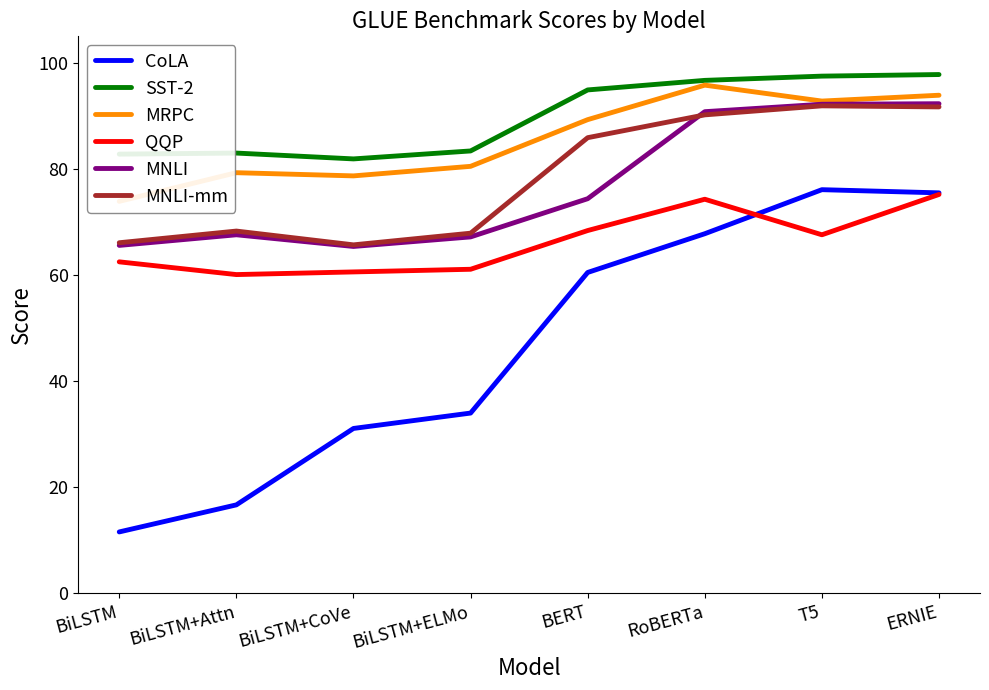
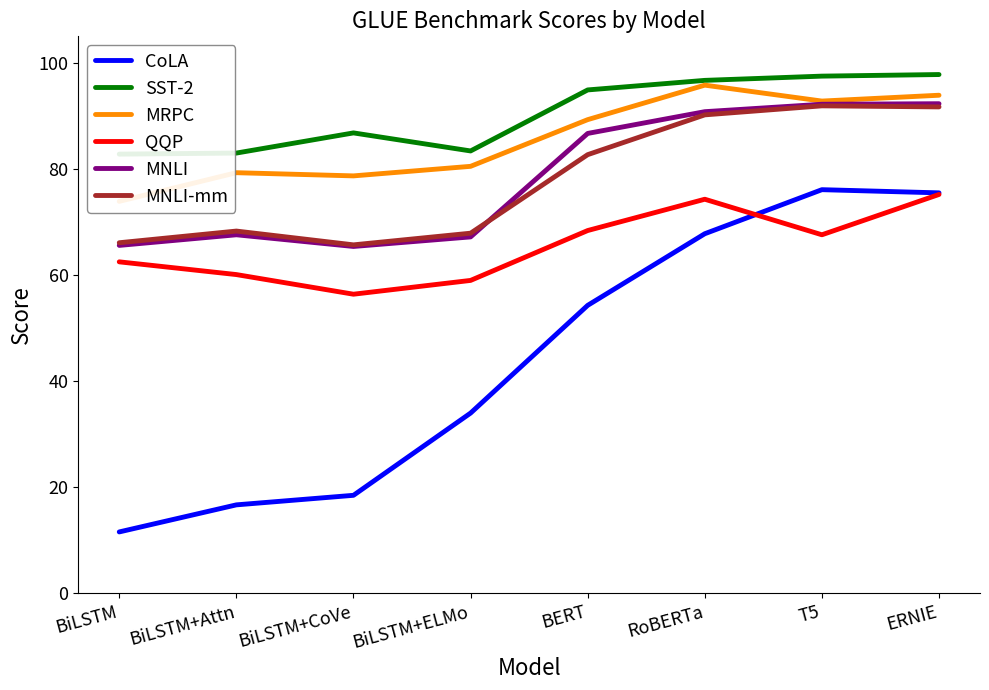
  {
    "CoLA": {
      "BiLSTM": 12,
      "BiLSTM+Attn": 17,
-     "BiLSTM+CoVe": 31,
+     "BiLSTM+CoVe": 19,
      "BiLSTM+ELMo": 34,
-     "BERT": 61,
+     "BERT": 54,
      "RoBERTa": 68,
      "T5": 76
    },
    "SST-2": {
      "BiLSTM+Attn": 83,
-     "BiLSTM+CoVe": 82,
+     "BiLSTM+CoVe": 87,
      "BiLSTM+ELMo": 83,
      "BERT": 95,
      "RoBERTa": 97,
      "T5": 98,
      "ERNIE": 98
    },
    "MRPC": {
      "BiLSTM+Attn": 79,
      "BiLSTM+CoVe": 79,
      "BiLSTM+ELMo": 81,
      "BERT": 89,
      "RoBERTa": 96,
      "T5": 93,
      "ERNIE": 94
    },
    "QQP": {
      "BiLSTM": 63,
      "BiLSTM+Attn": 60,
-     "BiLSTM+CoVe": 61,
-     "BiLSTM+ELMo": 61,
+     "BiLSTM+CoVe": 56,
+     "BiLSTM+ELMo": 59,
      "BERT": 68,
      "RoBERTa": 74,
      "T5": 68
    },
    "MNLI": {
      "BiLSTM": 66,
      "BiLSTM+Attn": 68,
      "BiLSTM+ELMo": 67,
-     "BERT": 74,
+     "BERT": 87,
      "RoBERTa": 91,
      "ERNIE": 92
    },
    "MNLI-mm": {
      "BiLSTM": 66,
      "BiLSTM+Attn": 68,
      "BiLSTM+ELMo": 68,
-     "BERT": 86,
+     "BERT": 83,
      "RoBERTa": 90,
      "ERNIE": 92
    }
  }
